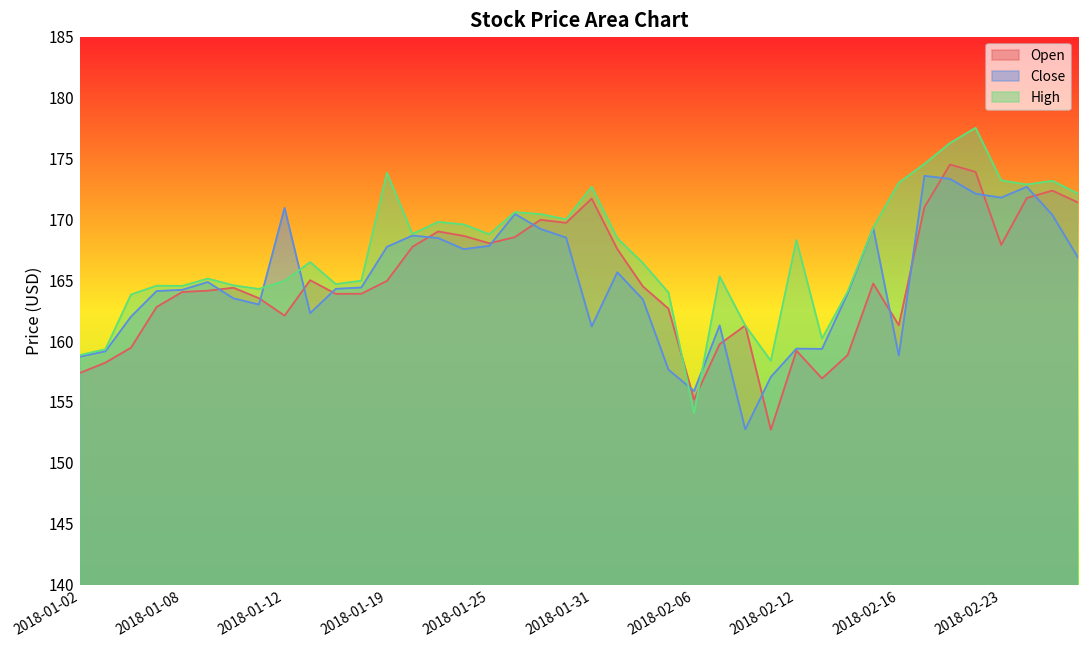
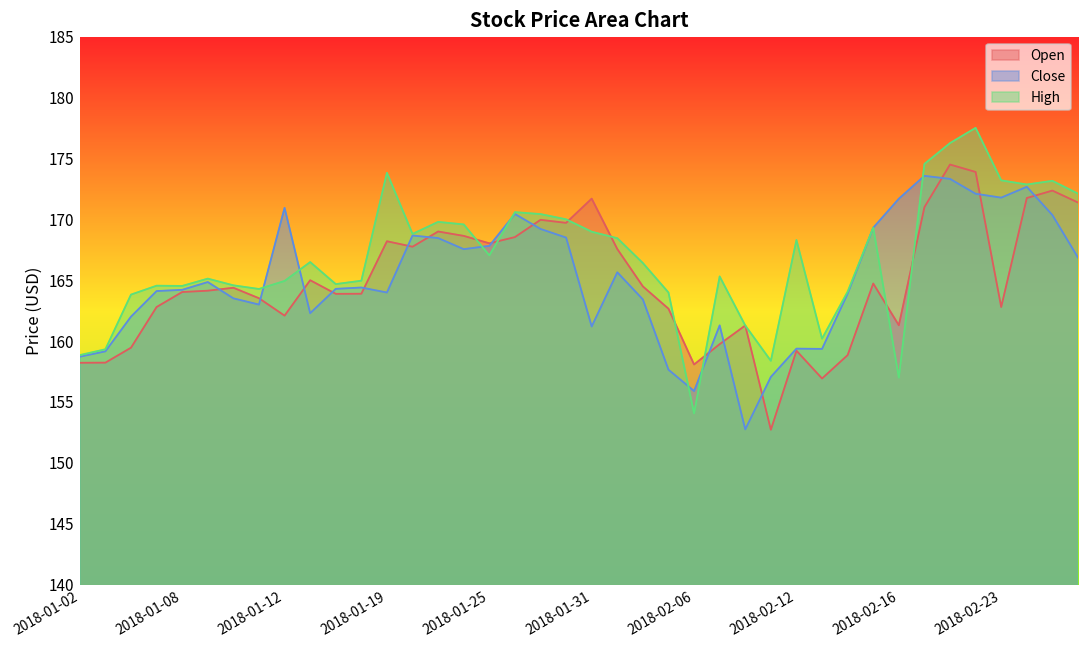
  {
    "Open": {
-     "2018-01-02": 157.4,
+     "2018-01-02": 158.2,
      "2018-01-12": 162.1,
-     "2018-01-19": 164.9,
+     "2018-01-19": 168.2,
      "2018-01-31": 171.7,
-     "2018-02-06": 155.2,
+     "2018-02-06": 158.1,
      "2018-02-16": 161.3,
-     "2018-02-23": 167.9
+     "2018-02-23": 162.8
    },
    "Close": {
      "2018-01-12": 170.9,
-     "2018-01-19": 167.7,
+     "2018-01-19": 164.0,
      "2018-01-31": 161.2,
      "2018-02-06": 155.9,
-     "2018-02-16": 158.8,
+     "2018-02-16": 171.7,
      "2018-02-23": 171.8
    },
    "High": {
      "2018-01-08": 164.5,
      "2018-01-12": 164.9,
      "2018-01-19": 173.8,
-     "2018-01-25": 168.8,
-     "2018-01-31": 172.7,
+     "2018-01-25": 167.0,
+     "2018-01-31": 169.0,
      "2018-02-06": 154.1,
      "2018-02-12": 168.3,
-     "2018-02-16": 173,
+     "2018-02-16": 157,
      "2018-02-23": 173.2
    }
  }
